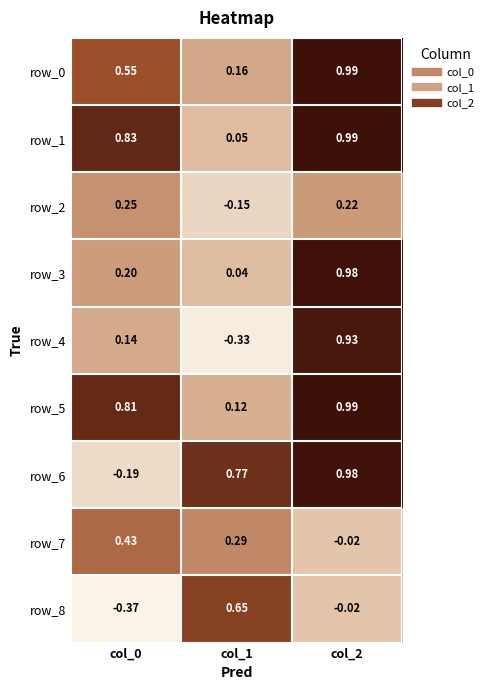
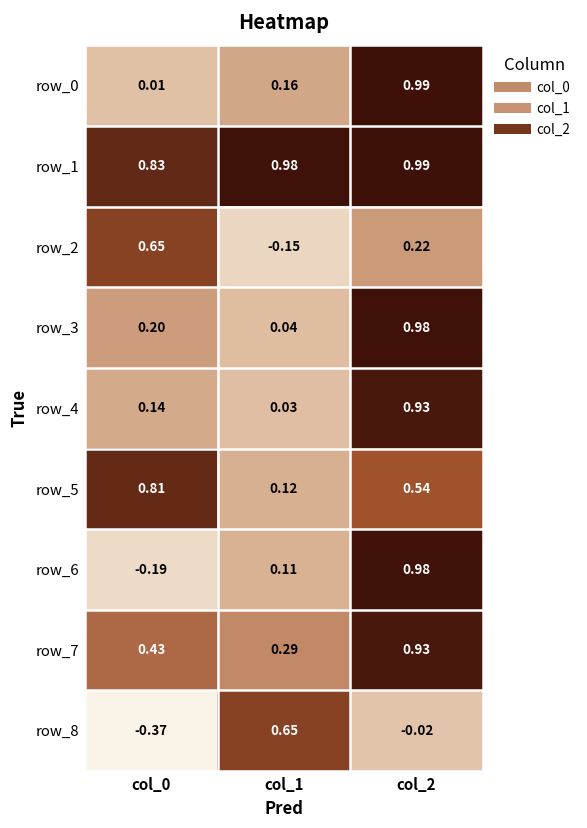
  {
    "row_0": {
-     "col_0": 0.55,
+     "col_0": 0.01,
      "col_1": 0.16,
      "col_2": 0.99
    },
    "row_1": {
      "col_0": 0.83,
-     "col_1": 0.05,
+     "col_1": 0.98,
      "col_2": 0.99
    },
    "row_2": {
-     "col_0": 0.25,
+     "col_0": 0.65,
      "col_1": -0.15,
      "col_2": 0.22
    },
    "row_3": {
      "col_0": 0.20,
      "col_1": 0.04,
      "col_2": 0.98
    },
    "row_4": {
      "col_0": 0.14,
-     "col_1": -0.33,
+     "col_1": 0.03,
      "col_2": 0.93
    },
    "row_5": {
      "col_0": 0.81,
      "col_1": 0.12,
-     "col_2": 0.99
+     "col_2": 0.54
    },
    "row_6": {
      "col_0": -0.19,
-     "col_1": 0.77,
+     "col_1": 0.11,
      "col_2": 0.98
    },
    "row_7": {
      "col_0": 0.43,
      "col_1": 0.29,
-     "col_2": -0.02
+     "col_2": 0.93
    },
    "row_8": {
      "col_0": -0.37,
      "col_1": 0.65,
      "col_2": -0.02
    }
  }
